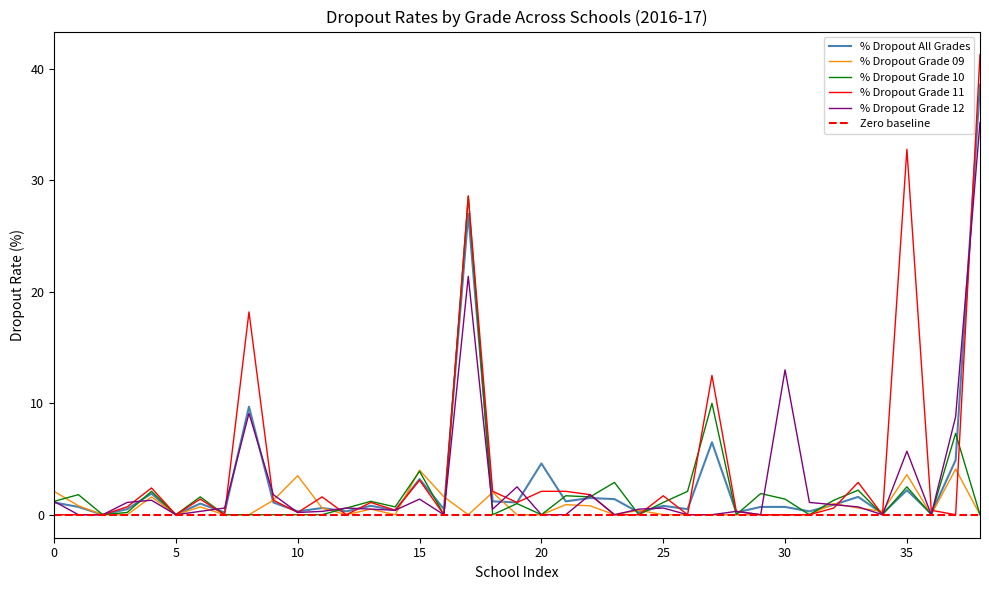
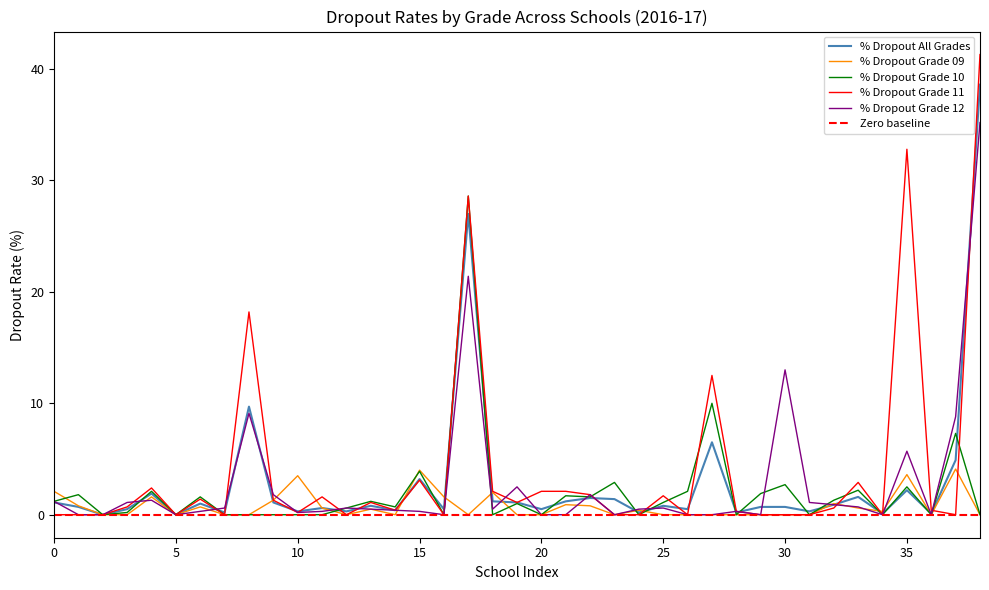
  {
    "% Dropout All Grades": {
-     "20": 4.6,
+     "20": 0.5,
      "30": 0.7,
      "35": 2.2
    },
    "% Dropout Grade 09": {
      "0": 2.1,
      "10": 3.5,
      "25": 0.0,
      "35": 3.6
    },
    "% Dropout Grade 10": {
      "25": 1.1,
-     "30": 1.4,
+     "30": 2.7,
      "35": 2.5
    },
    "% Dropout Grade 11": {
      "0": 0.0,
      "20": 2.1,
      "25": 1.7,
      "35": 32.8
    },
    "% Dropout Grade 12": {
-     "15": 1.4,
+     "15": 0.3,
      "30": 13.0,
      "35": 5.7
    }
  }
